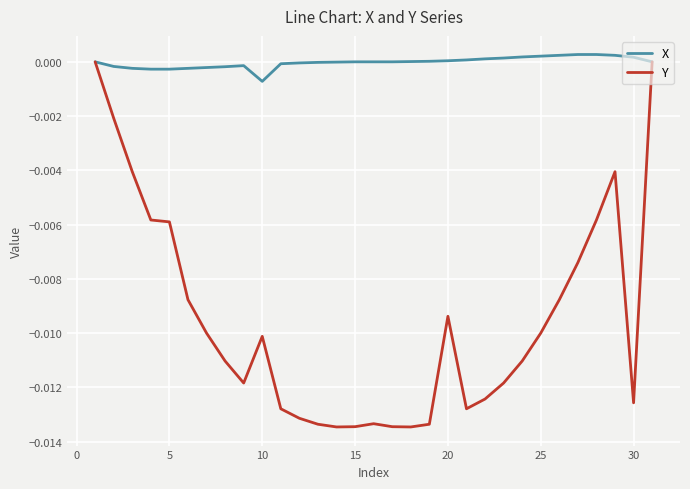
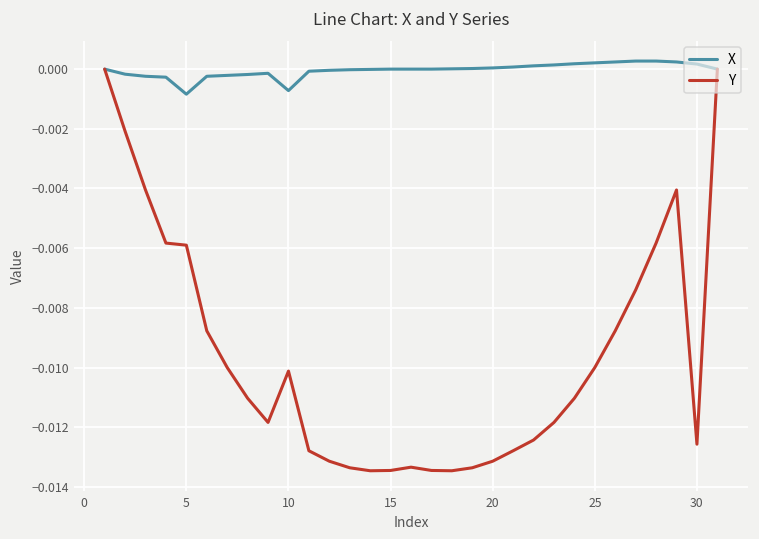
  {
    "X": {
-     "5": -0.0003,
+     "5": -0.0008,
      "10": -0.0007,
      "15": 0.0000,
      "20": 0.0000,
      "25": 0.0002
    },
    "Y": {
      "5": -0.0059,
      "10": -0.0101,
      "15": -0.0135,
-     "20": -0.0094,
+     "20": -0.0131,
      "25": -0.0100,
      "30": -0.0126
    }
  }
